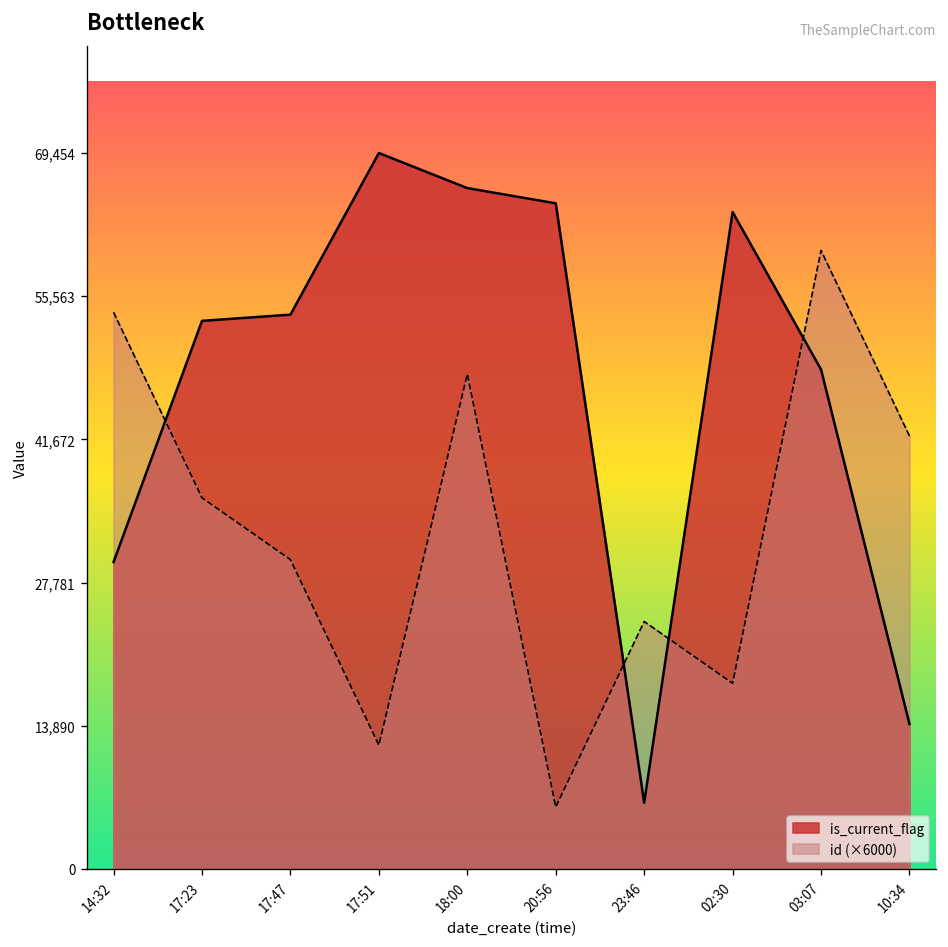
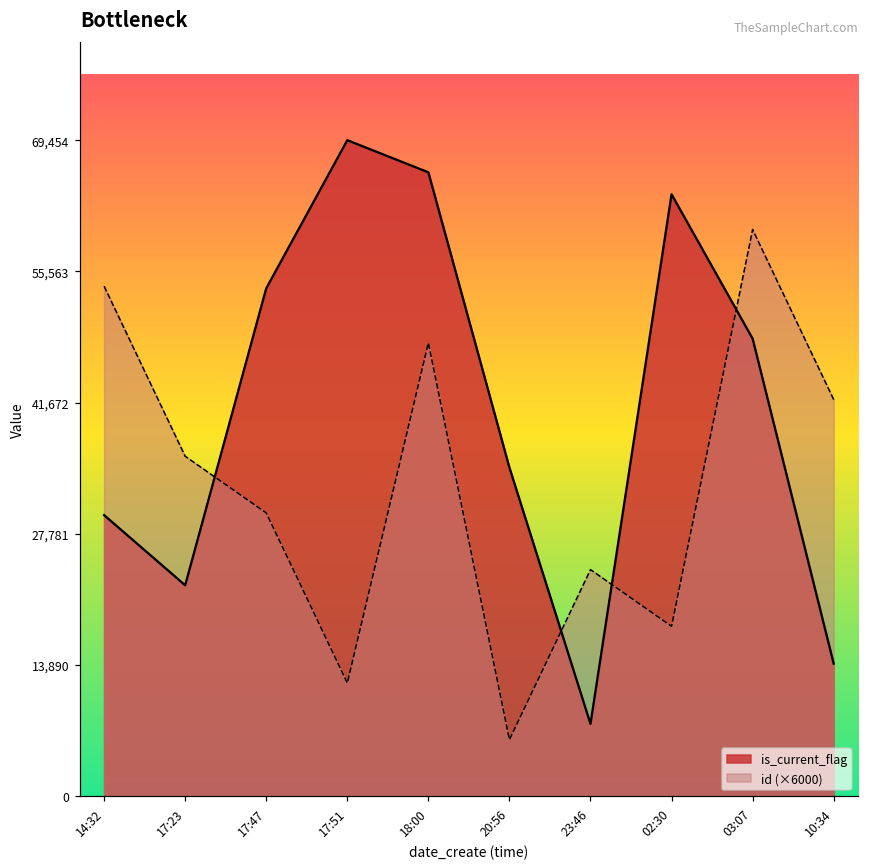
  {
    "is_current_flag": {
      "14:32": "30,000",
-     "17:23": "53,000",
+     "17:23": "22,000",
      "17:47": "54,000",
      "17:51": "69,000",
      "18:00": "66,000",
-     "20:56": "65,000",
-     "23:46": "6,000",
+     "20:56": "35,000",
+     "23:46": "8,000",
      "02:30": "64,000",
      "03:07": "48,000",
      "10:34": "14,000"
    },
    "id (×6000)": {
      "14:32": "54,000",
      "17:23": "36,000",
      "17:47": "30,000",
      "17:51": "12,000",
      "18:00": "48,000",
      "20:56": "6,000",
      "23:46": "24,000",
      "02:30": "18,000",
      "03:07": "60,000",
      "10:34": "42,000"
    }
  }
